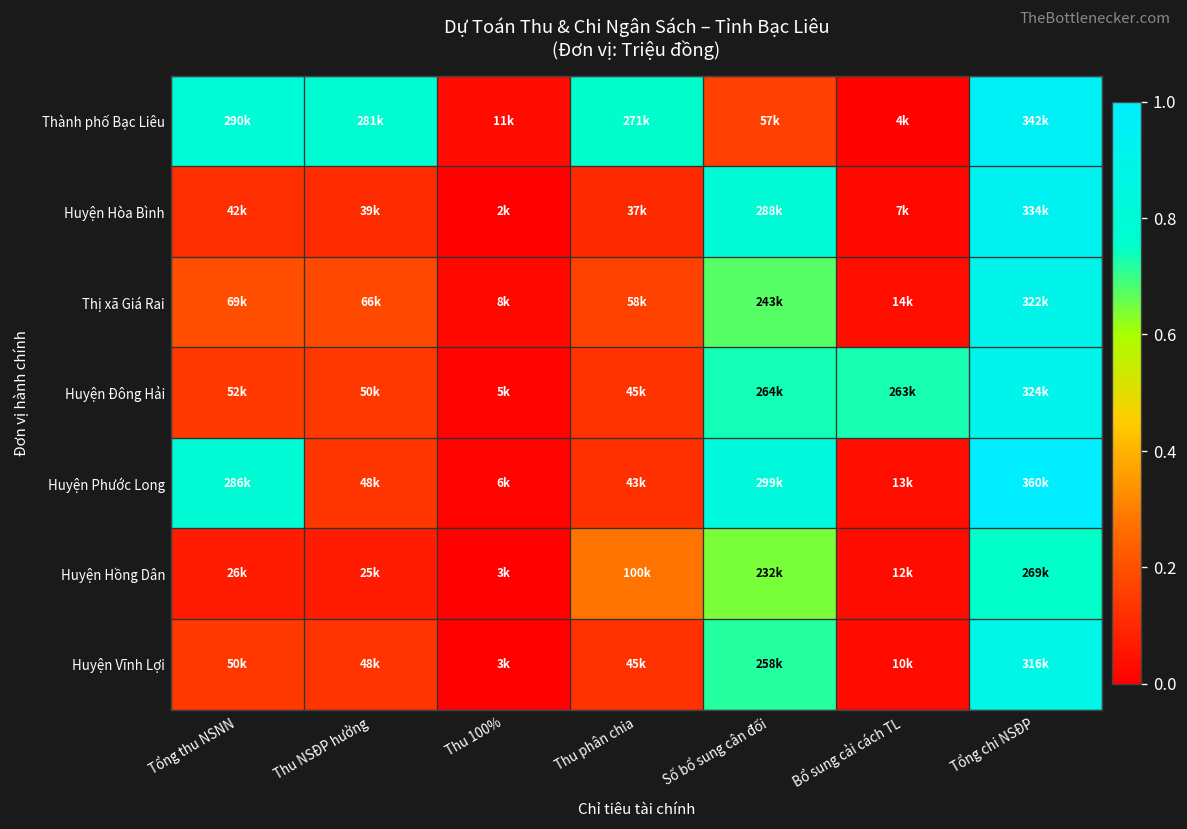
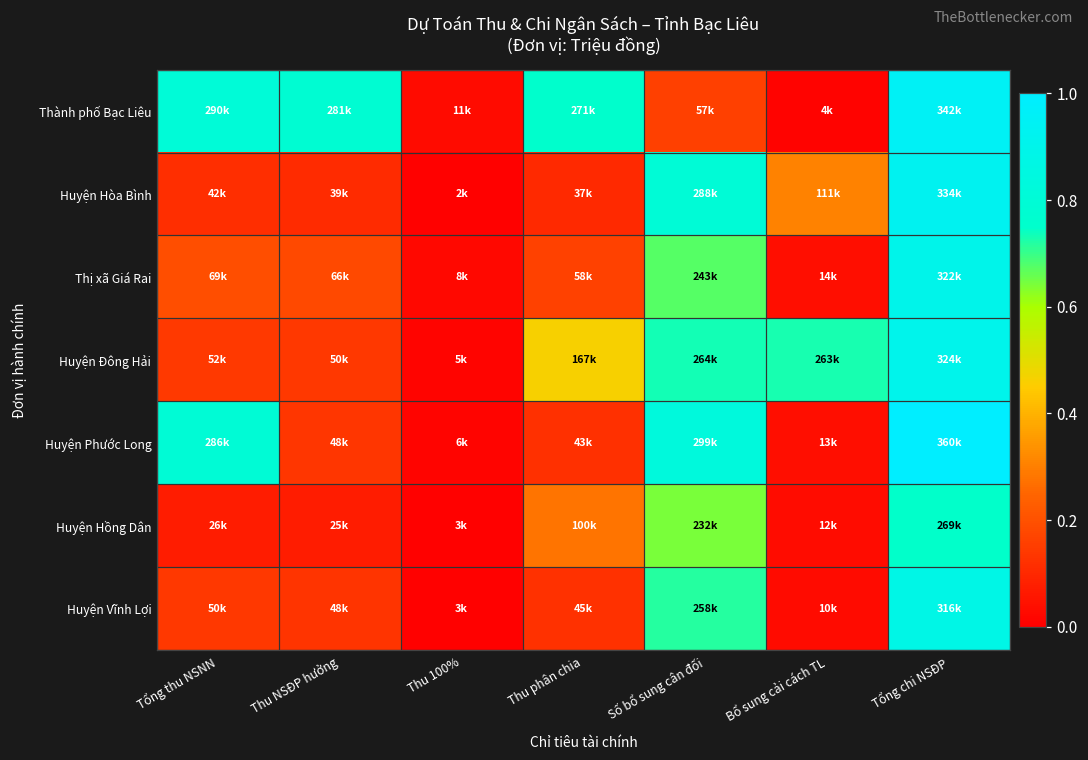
  {
    "Thành phố Bạc Liêu": {
      "Tổng thu NSNN": "290k",
      "Thu NSĐP hưởng": "281k",
      "Thu 100%": "11k",
      "Thu phân chia": "271k",
      "Số bổ sung cân đối": "57k",
      "Bổ sung cải cách TL": "4k",
      "Tổng chi NSĐP": "342k"
    },
    "Huyện Hòa Bình": {
      "Tổng thu NSNN": "42k",
      "Thu NSĐP hưởng": "39k",
      "Thu 100%": "2k",
      "Thu phân chia": "37k",
      "Số bổ sung cân đối": "288k",
-     "Bổ sung cải cách TL": "7k",
+     "Bổ sung cải cách TL": "111k",
      "Tổng chi NSĐP": "334k"
    },
    "Thị xã Giá Rai": {
      "Tổng thu NSNN": "69k",
      "Thu NSĐP hưởng": "66k",
      "Thu 100%": "8k",
      "Thu phân chia": "58k",
      "Số bổ sung cân đối": "243k",
      "Bổ sung cải cách TL": "14k",
      "Tổng chi NSĐP": "322k"
    },
    "Huyện Đông Hải": {
      "Tổng thu NSNN": "52k",
      "Thu NSĐP hưởng": "50k",
      "Thu 100%": "5k",
-     "Thu phân chia": "45k",
+     "Thu phân chia": "167k",
      "Số bổ sung cân đối": "264k",
      "Bổ sung cải cách TL": "263k",
      "Tổng chi NSĐP": "324k"
    },
    "Huyện Phước Long": {
      "Tổng thu NSNN": "286k",
      "Thu NSĐP hưởng": "48k",
      "Thu 100%": "6k",
      "Thu phân chia": "43k",
      "Số bổ sung cân đối": "299k",
      "Bổ sung cải cách TL": "13k",
      "Tổng chi NSĐP": "360k"
    },
    "Huyện Hồng Dân": {
      "Tổng thu NSNN": "26k",
      "Thu NSĐP hưởng": "25k",
      "Thu 100%": "3k",
      "Thu phân chia": "100k",
      "Số bổ sung cân đối": "232k",
      "Bổ sung cải cách TL": "12k",
      "Tổng chi NSĐP": "269k"
    },
    "Huyện Vĩnh Lợi": {
      "Tổng thu NSNN": "50k",
      "Thu NSĐP hưởng": "48k",
      "Thu 100%": "3k",
      "Thu phân chia": "45k",
      "Số bổ sung cân đối": "258k",
      "Bổ sung cải cách TL": "10k",
      "Tổng chi NSĐP": "316k"
    }
  }
